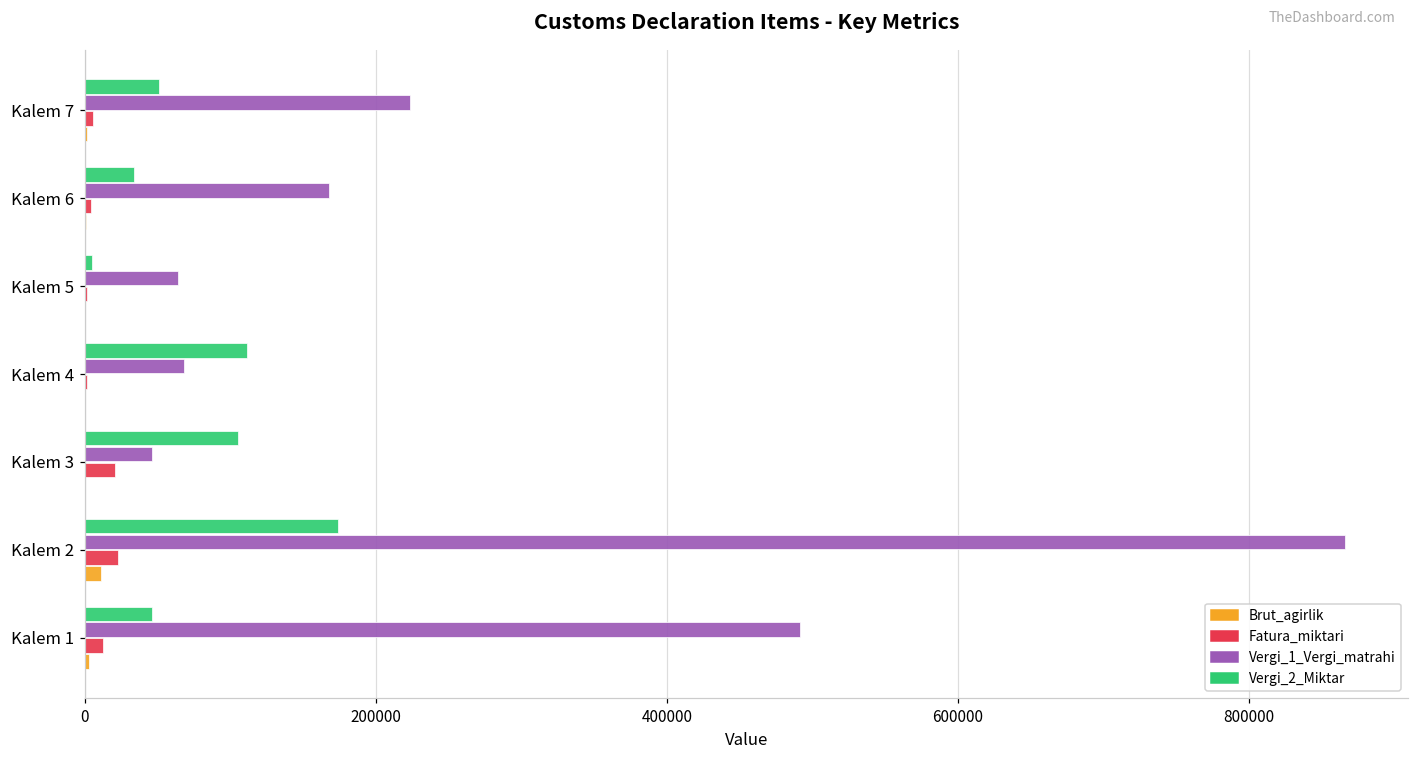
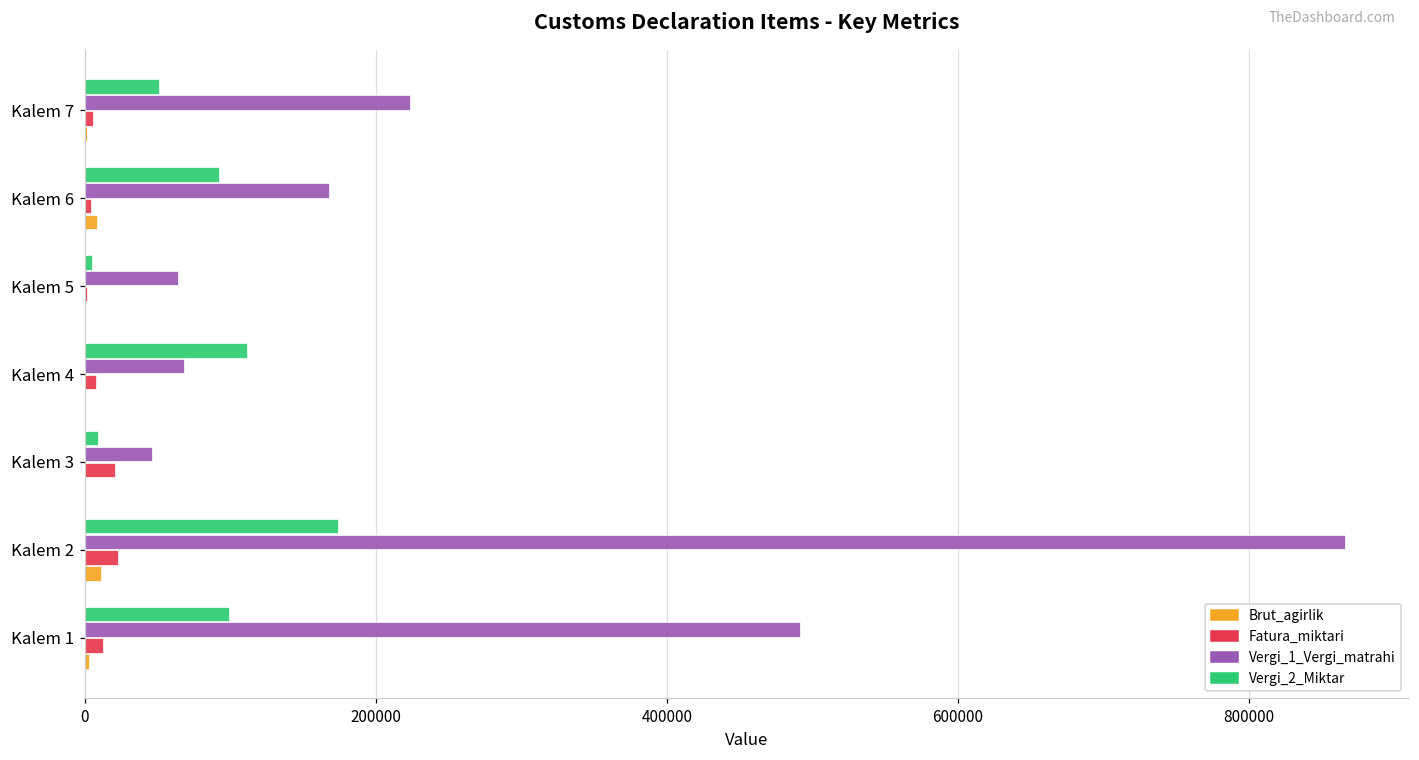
  {
    "Brut_agirlik": {
-     "Kalem 6": 1000,
+     "Kalem 6": 9000,
      "Kalem 2": 11000,
      "Kalem 1": 3000
    },
    "Fatura_miktari": {
      "Kalem 7": 6000,
      "Kalem 6": 4000,
-     "Kalem 4": 2000,
+     "Kalem 4": 8000,
      "Kalem 3": 21000,
      "Kalem 2": 23000,
      "Kalem 1": 13000
    },
    "Vergi_1_Vergi_matrahi": {
      "Kalem 7": 223000,
      "Kalem 6": 168000,
      "Kalem 5": 64000,
      "Kalem 4": 69000,
      "Kalem 3": 46000,
      "Kalem 2": 866000,
      "Kalem 1": 492000
    },
    "Vergi_2_Miktar": {
      "Kalem 7": 51000,
-     "Kalem 6": 34000,
+     "Kalem 6": 92000,
      "Kalem 5": 5000,
      "Kalem 4": 111000,
-     "Kalem 3": 105000,
+     "Kalem 3": 9000,
      "Kalem 2": 174000,
-     "Kalem 1": 47000
+     "Kalem 1": 99000
    }
  }
